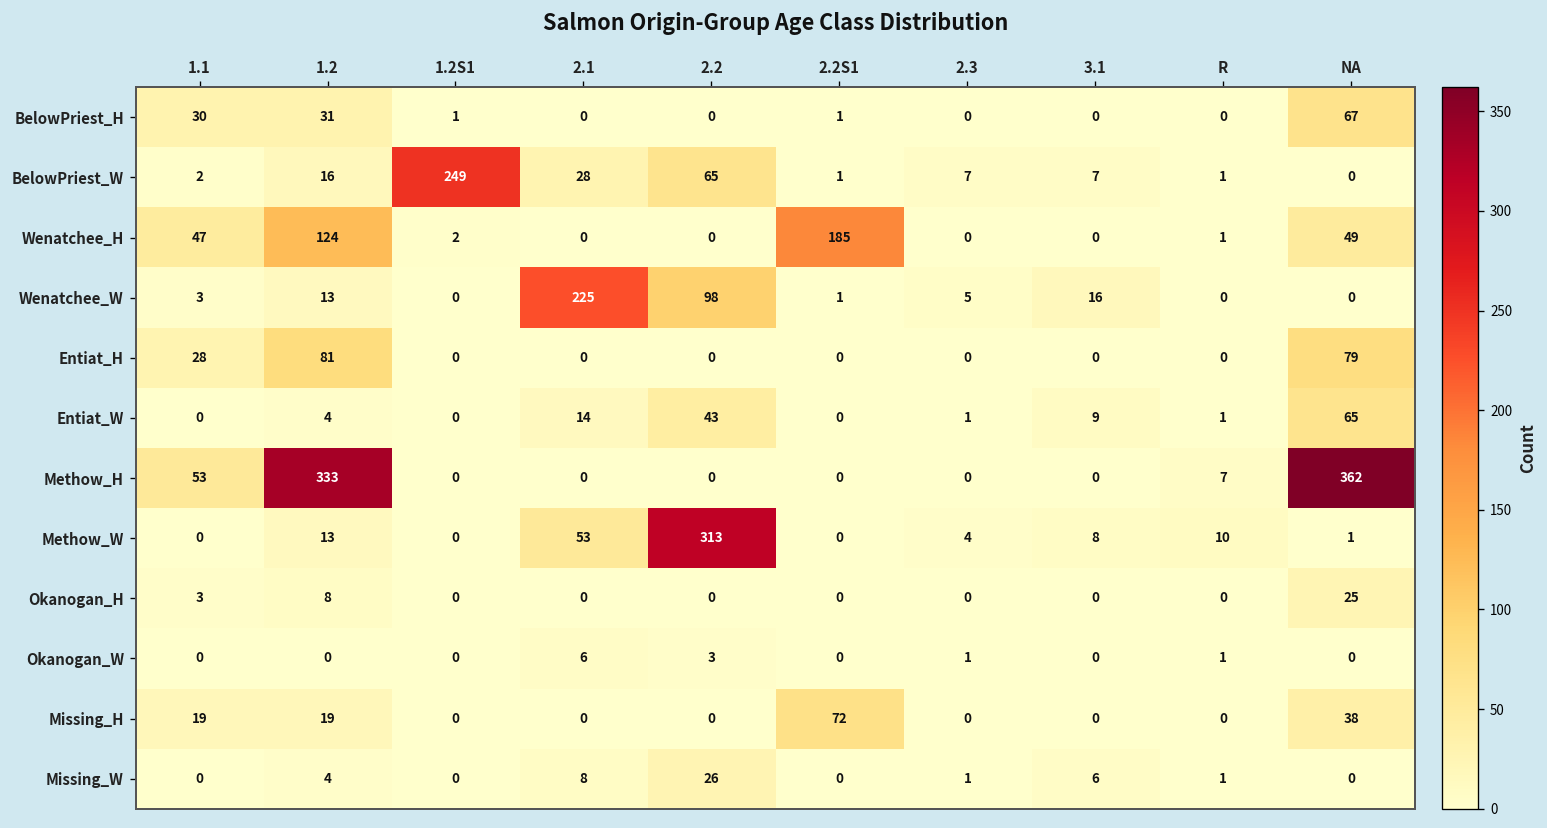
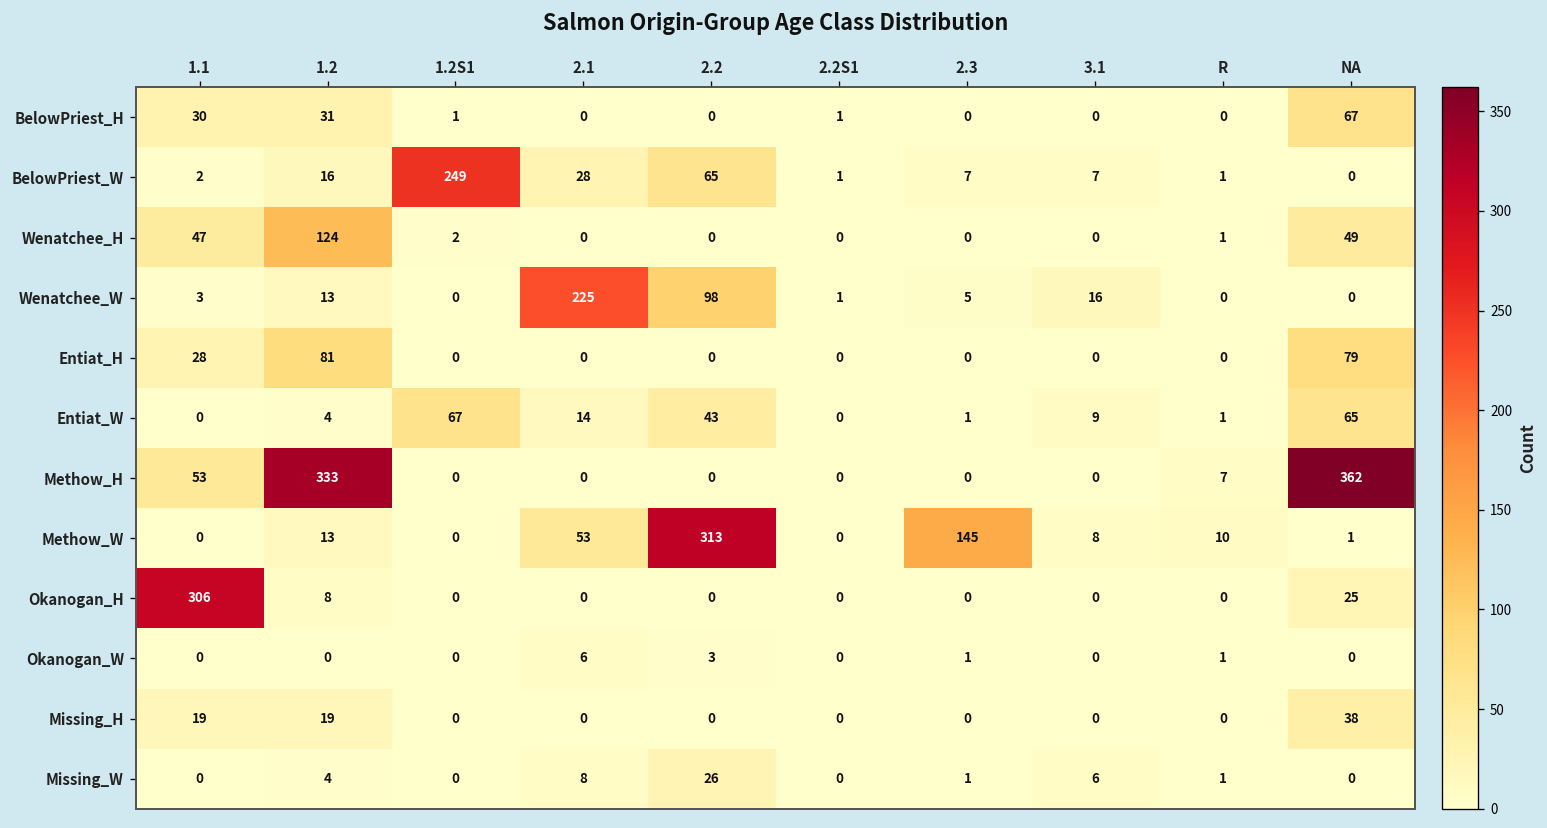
  {
    "BelowPriest_H": {
      "1.1": 30,
      "1.2": 31,
      "1.2S1": 1,
      "2.1": 0,
      "2.2": 0,
      "2.2S1": 1,
      "2.3": 0,
      "3.1": 0,
      "R": 0,
      "NA": 67
    },
    "BelowPriest_W": {
      "1.1": 2,
      "1.2": 16,
      "1.2S1": 249,
      "2.1": 28,
      "2.2": 65,
      "2.2S1": 1,
      "2.3": 7,
      "3.1": 7,
      "R": 1,
      "NA": 0
    },
    "Wenatchee_H": {
      "1.1": 47,
      "1.2": 124,
      "1.2S1": 2,
      "2.1": 0,
      "2.2": 0,
-     "2.2S1": 185,
+     "2.2S1": 0,
      "2.3": 0,
      "3.1": 0,
      "R": 1,
      "NA": 49
    },
    "Wenatchee_W": {
      "1.1": 3,
      "1.2": 13,
      "1.2S1": 0,
      "2.1": 225,
      "2.2": 98,
      "2.2S1": 1,
      "2.3": 5,
      "3.1": 16,
      "R": 0,
      "NA": 0
    },
    "Entiat_H": {
      "1.1": 28,
      "1.2": 81,
      "1.2S1": 0,
      "2.1": 0,
      "2.2": 0,
      "2.2S1": 0,
      "2.3": 0,
      "3.1": 0,
      "R": 0,
      "NA": 79
    },
    "Entiat_W": {
      "1.1": 0,
      "1.2": 4,
-     "1.2S1": 0,
+     "1.2S1": 67,
      "2.1": 14,
      "2.2": 43,
      "2.2S1": 0,
      "2.3": 1,
      "3.1": 9,
      "R": 1,
      "NA": 65
    },
    "Methow_H": {
      "1.1": 53,
      "1.2": 333,
      "1.2S1": 0,
      "2.1": 0,
      "2.2": 0,
      "2.2S1": 0,
      "2.3": 0,
      "3.1": 0,
      "R": 7,
      "NA": 362
    },
    "Methow_W": {
      "1.1": 0,
      "1.2": 13,
      "1.2S1": 0,
      "2.1": 53,
      "2.2": 313,
      "2.2S1": 0,
-     "2.3": 4,
+     "2.3": 145,
      "3.1": 8,
      "R": 10,
      "NA": 1
    },
    "Okanogan_H": {
-     "1.1": 3,
+     "1.1": 306,
      "1.2": 8,
      "1.2S1": 0,
      "2.1": 0,
      "2.2": 0,
      "2.2S1": 0,
      "2.3": 0,
      "3.1": 0,
      "R": 0,
      "NA": 25
    },
    "Okanogan_W": {
      "1.1": 0,
      "1.2": 0,
      "1.2S1": 0,
      "2.1": 6,
      "2.2": 3,
      "2.2S1": 0,
      "2.3": 1,
      "3.1": 0,
      "R": 1,
      "NA": 0
    },
    "Missing_H": {
      "1.1": 19,
      "1.2": 19,
      "1.2S1": 0,
      "2.1": 0,
      "2.2": 0,
-     "2.2S1": 72,
+     "2.2S1": 0,
      "2.3": 0,
      "3.1": 0,
      "R": 0,
      "NA": 38
    },
    "Missing_W": {
      "1.1": 0,
      "1.2": 4,
      "1.2S1": 0,
      "2.1": 8,
      "2.2": 26,
      "2.2S1": 0,
      "2.3": 1,
      "3.1": 6,
      "R": 1,
      "NA": 0
    }
  }
